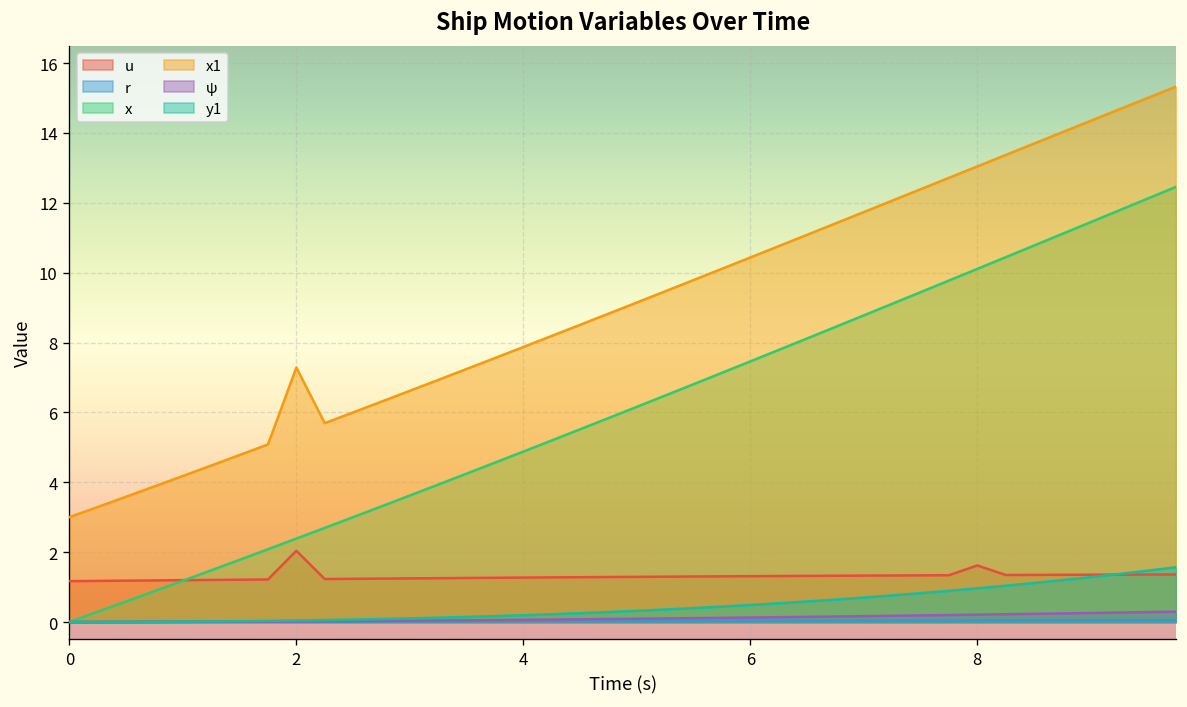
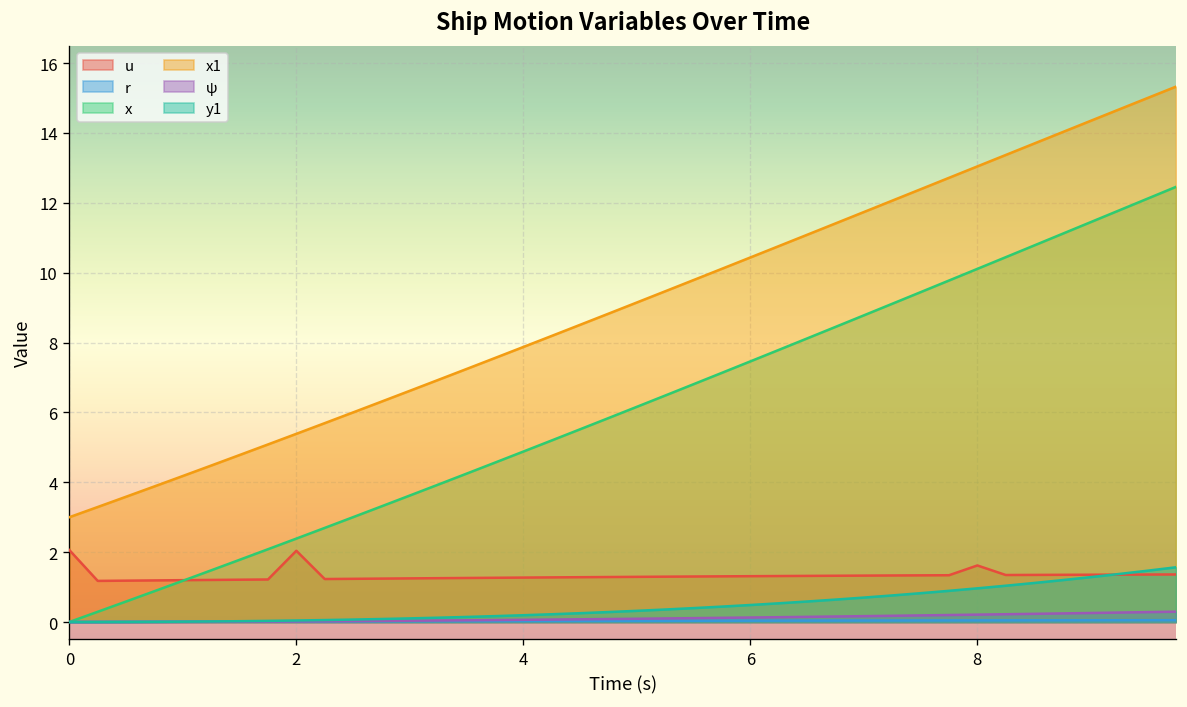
  {
    "u": {
-     "0": 1.2,
+     "0": 2.1,
      "2": 2.0,
      "4": 1.3,
      "6": 1.3,
      "8": 1.6
    },
    "x1": {
      "0": 3.0,
-     "2": 7.3,
+     "2": 5.4,
      "4": 7.9,
      "6": 10.4,
      "8": 13.0
    },
    "ψ": {
      "6": 0.1,
      "8": 0.2
    }
  }
